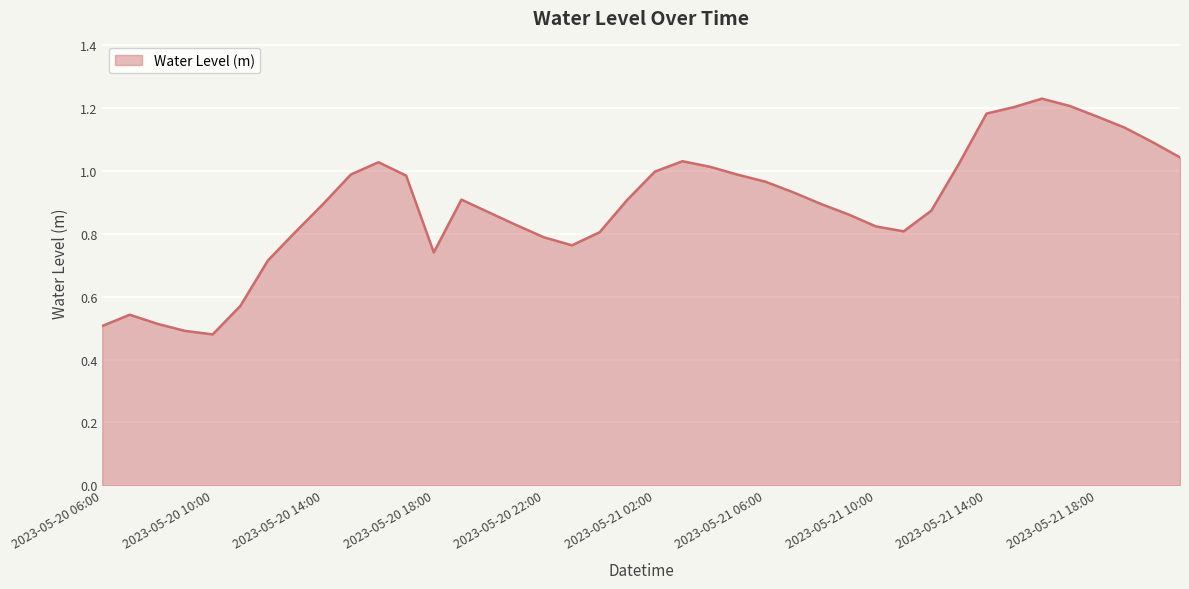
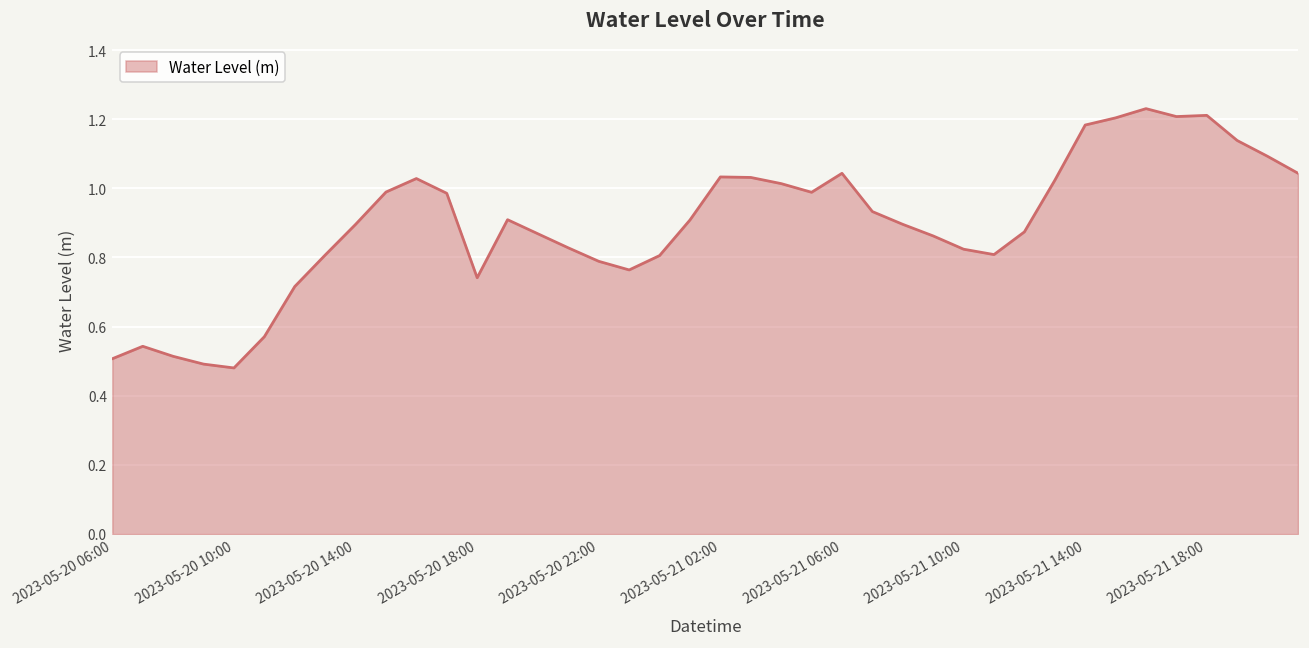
  {
    "2023-05-20 06:00": 0.51,
    "2023-05-20 10:00": 0.48,
    "2023-05-20 14:00": 0.90,
    "2023-05-20 18:00": 0.74,
    "2023-05-20 22:00": 0.79,
-   "2023-05-21 02:00": 1.00,
-   "2023-05-21 06:00": 0.97,
+   "2023-05-21 02:00": 1.03,
+   "2023-05-21 06:00": 1.04,
    "2023-05-21 10:00": 0.82,
    "2023-05-21 14:00": 1.18,
-   "2023-05-21 18:00": 1.17
+   "2023-05-21 18:00": 1.21
  }
